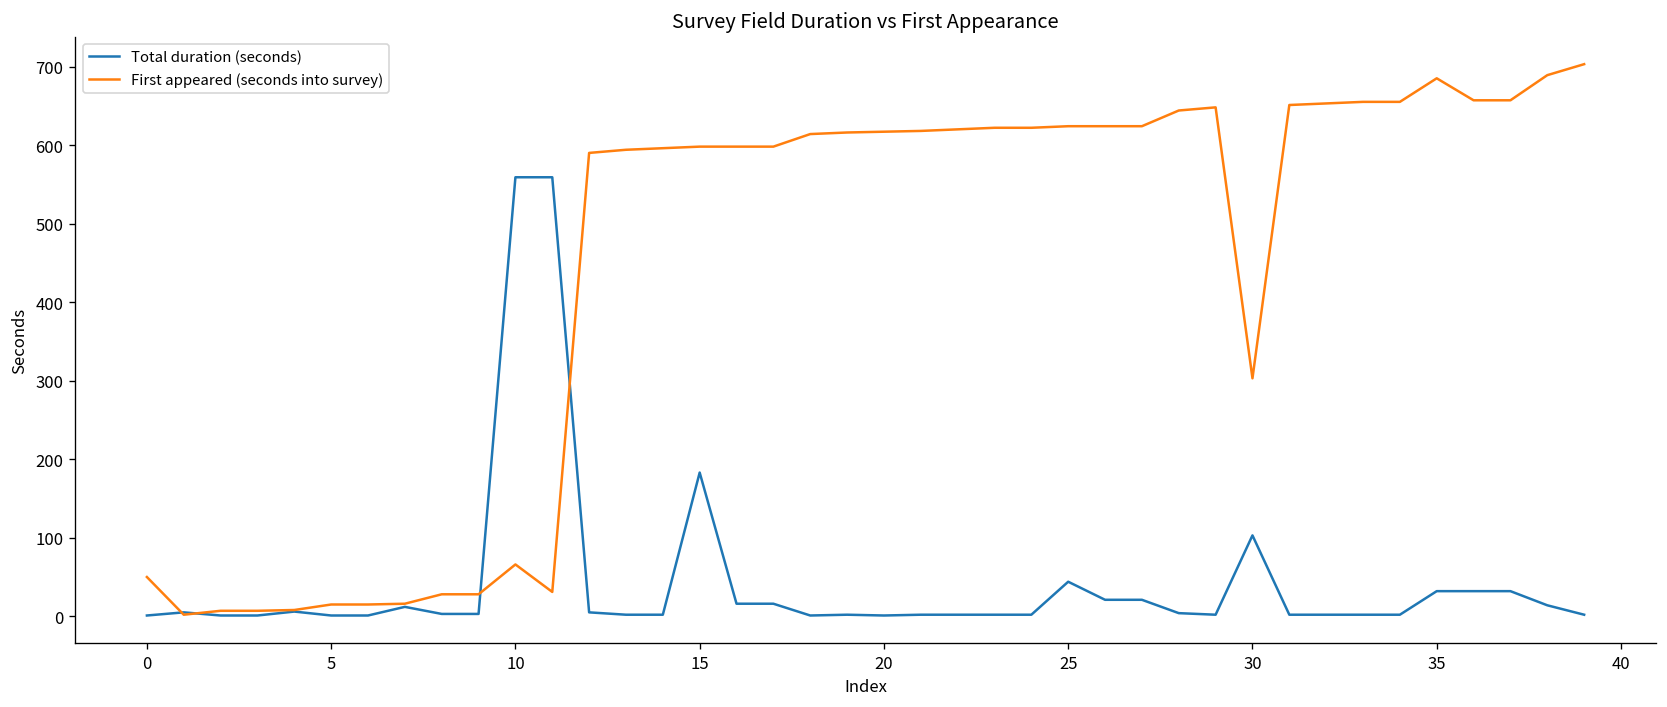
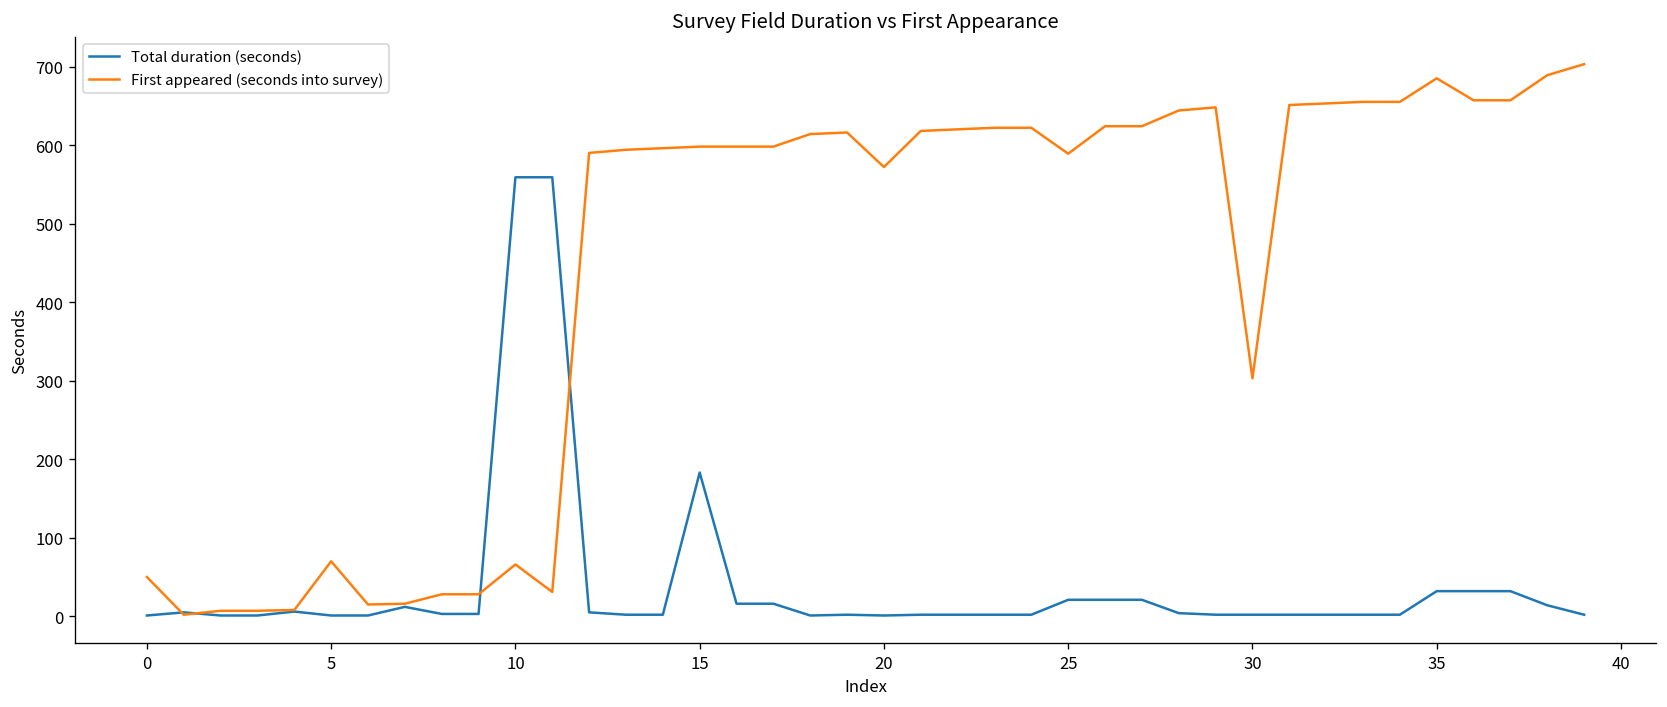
  {
    "Total duration (seconds)": {
      "0": 0,
      "5": 0,
      "10": 560,
      "15": 180,
      "20": 0,
-     "25": 40,
-     "30": 100,
+     "25": 20,
+     "30": 0,
      "35": 30
    },
    "First appeared (seconds into survey)": {
      "0": 50,
-     "5": 20,
+     "5": 70,
      "10": 70,
      "15": 600,
-     "20": 620,
-     "25": 620,
+     "20": 570,
+     "25": 590,
      "30": 300,
      "35": 690
    }
  }
